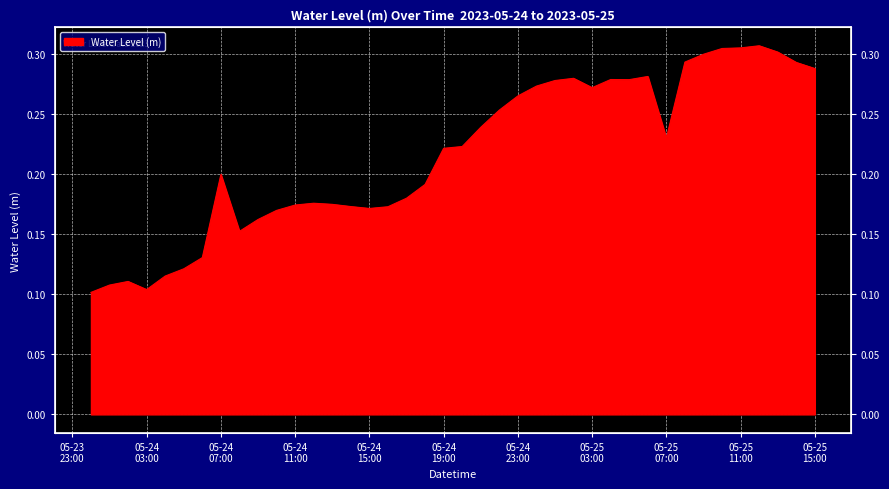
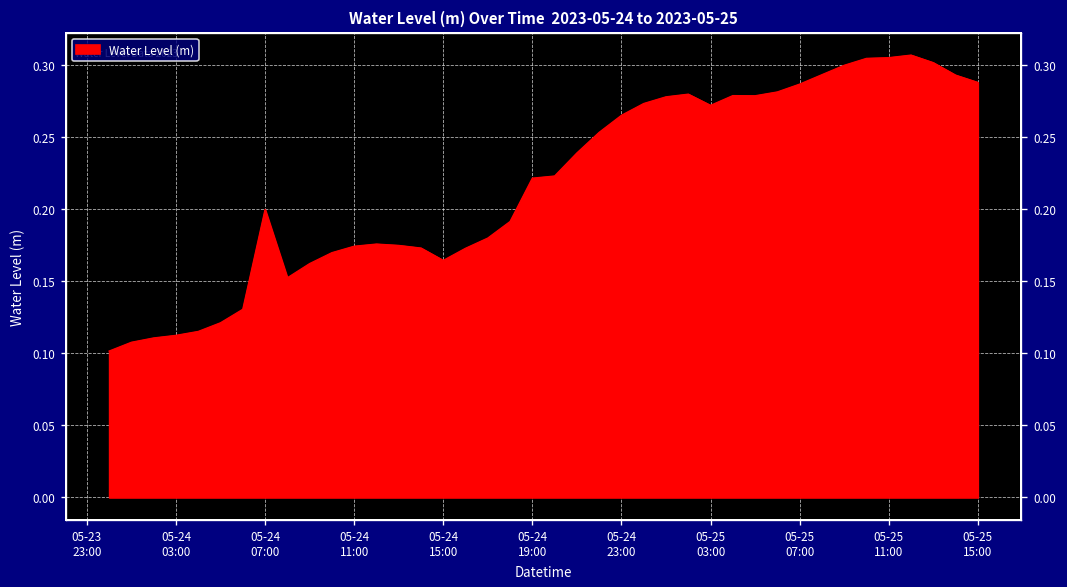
  {
-   "05-24 03:00": 0.104,
+   "05-24 03:00": 0.113,
    "05-24 07:00": 0.200,
    "05-24 11:00": 0.174,
-   "05-24 15:00": 0.172,
+   "05-24 15:00": 0.165,
    "05-24 19:00": 0.222,
    "05-24 23:00": 0.265,
    "05-25 03:00": 0.272,
-   "05-25 07:00": 0.230,
+   "05-25 07:00": 0.287,
    "05-25 11:00": 0.305,
    "05-25 15:00": 0.288
  }
